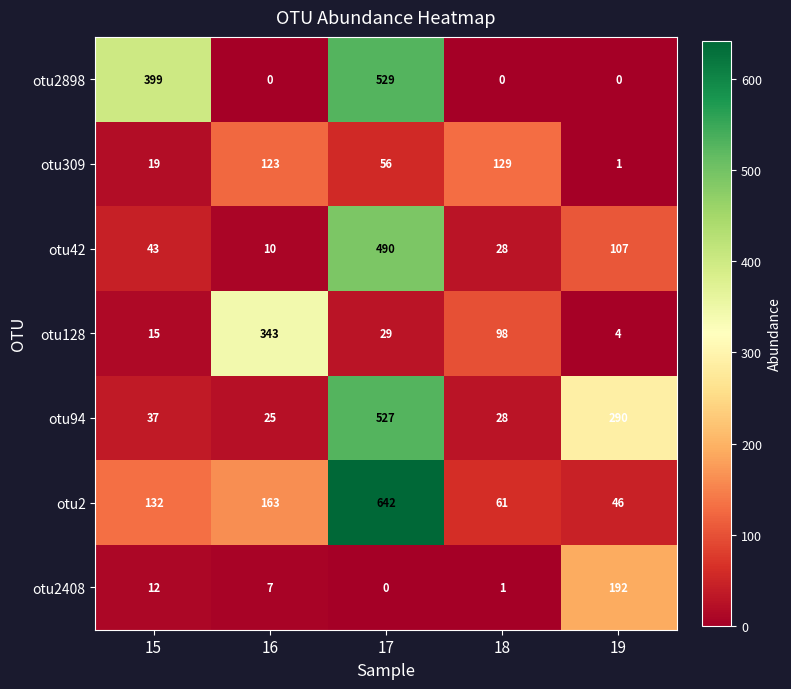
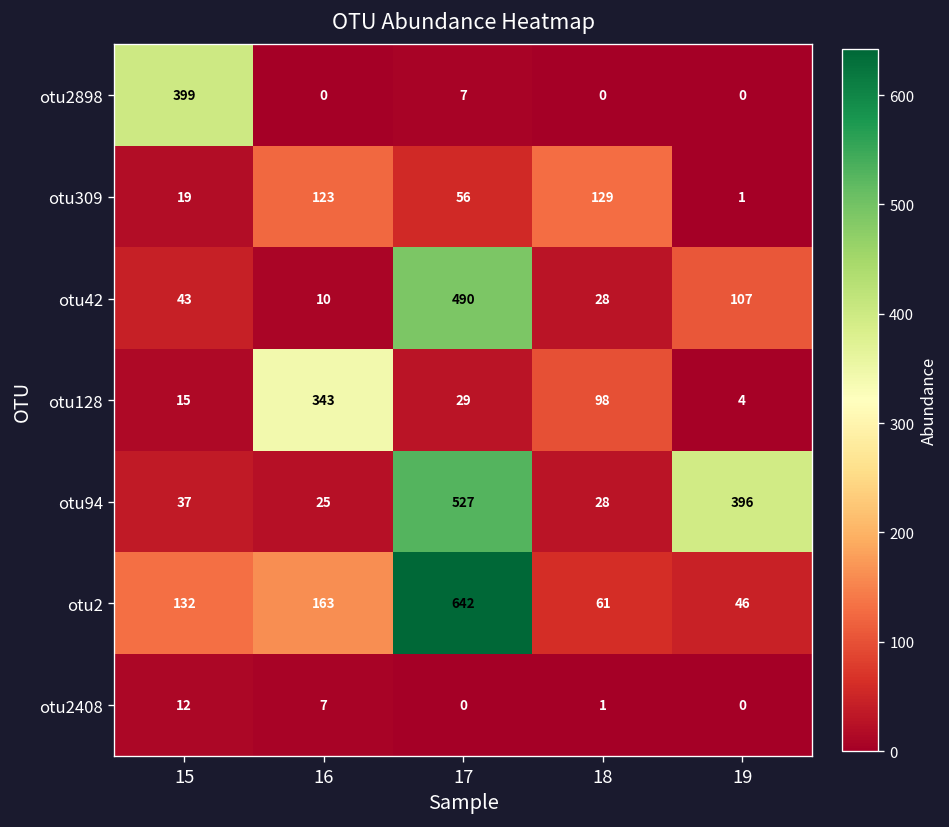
  {
    "otu2898": {
      "15": 399,
      "16": 0,
-     "17": 529,
+     "17": 7,
      "18": 0,
      "19": 0
    },
    "otu309": {
      "15": 19,
      "16": 123,
      "17": 56,
      "18": 129,
      "19": 1
    },
    "otu42": {
      "15": 43,
      "16": 10,
      "17": 490,
      "18": 28,
      "19": 107
    },
    "otu128": {
      "15": 15,
      "16": 343,
      "17": 29,
      "18": 98,
      "19": 4
    },
    "otu94": {
      "15": 37,
      "16": 25,
      "17": 527,
      "18": 28,
-     "19": 290
+     "19": 396
    },
    "otu2": {
      "15": 132,
      "16": 163,
      "17": 642,
      "18": 61,
      "19": 46
    },
    "otu2408": {
      "15": 12,
      "16": 7,
      "17": 0,
      "18": 1,
-     "19": 192
+     "19": 0
    }
  }
